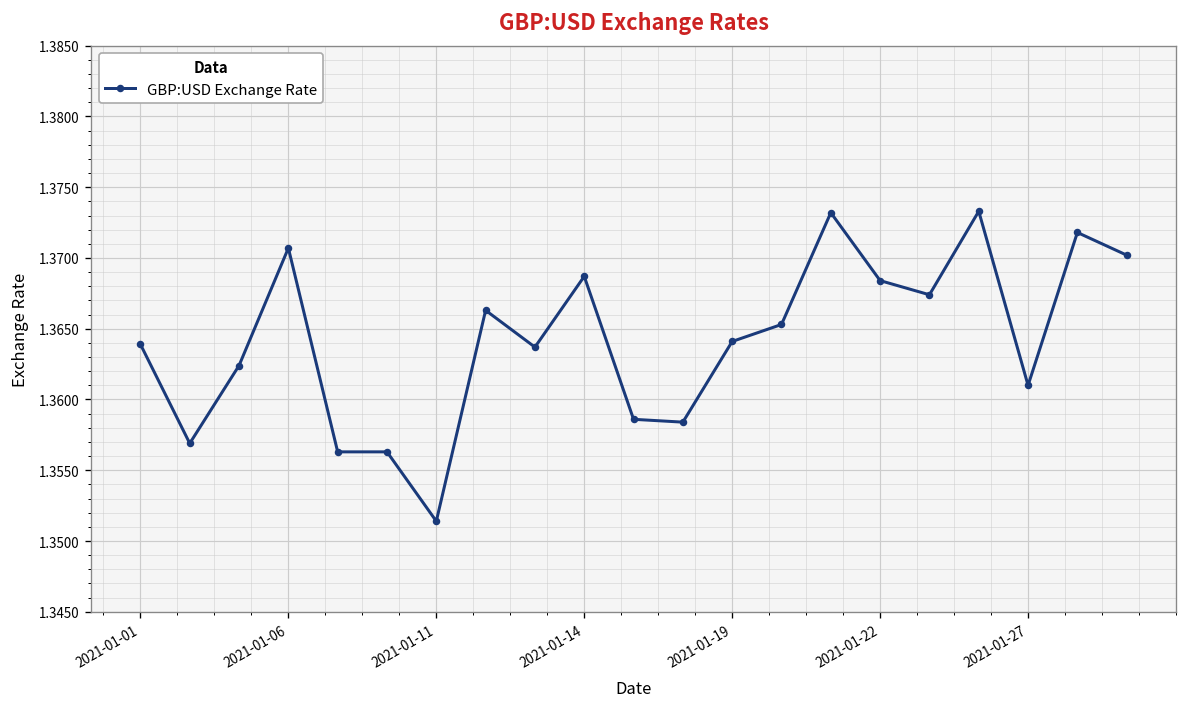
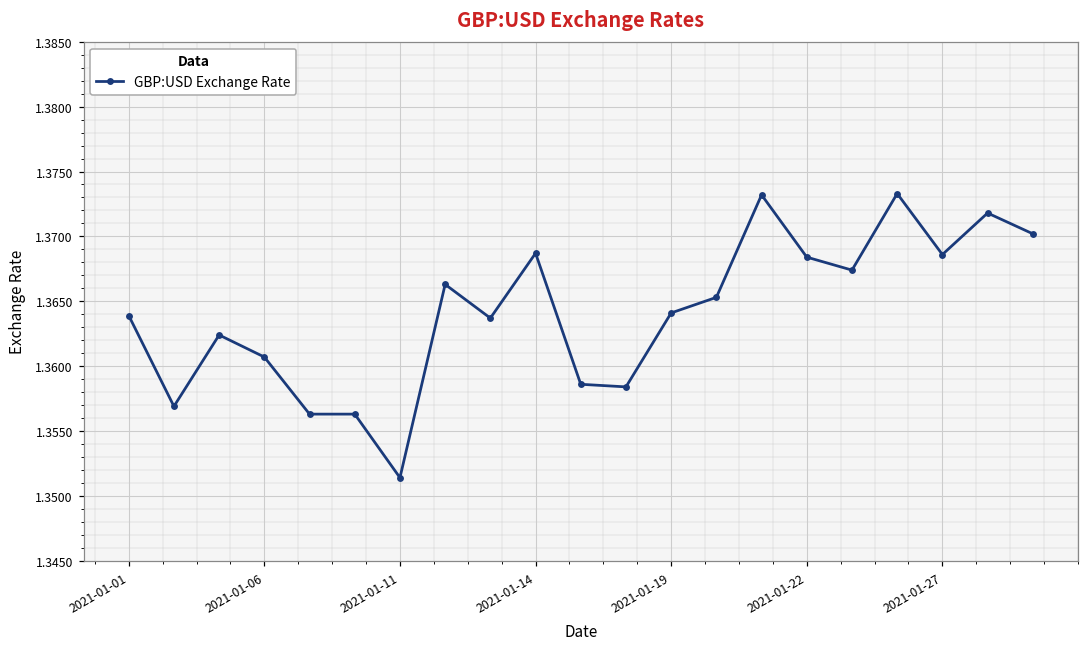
  {
    "2021-01-01": 1.3639,
-   "2021-01-06": 1.3707,
+   "2021-01-06": 1.3607,
    "2021-01-11": 1.3514,
    "2021-01-14": 1.3687,
    "2021-01-19": 1.3641,
    "2021-01-22": 1.3684,
-   "2021-01-27": 1.3610
+   "2021-01-27": 1.3686
  }
